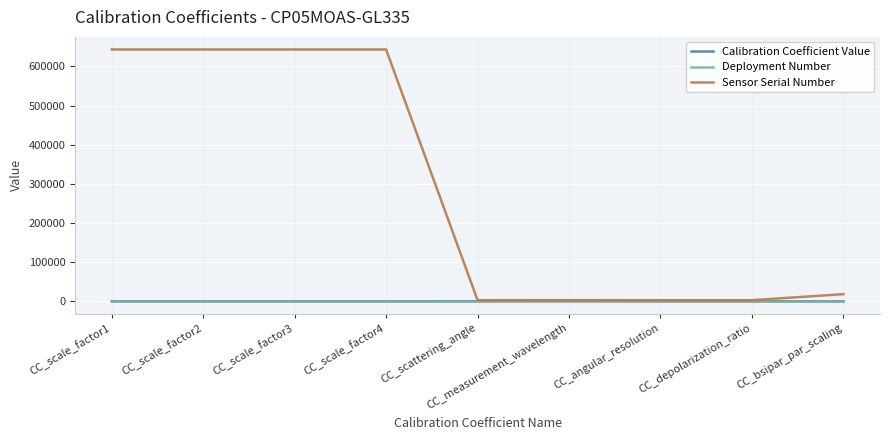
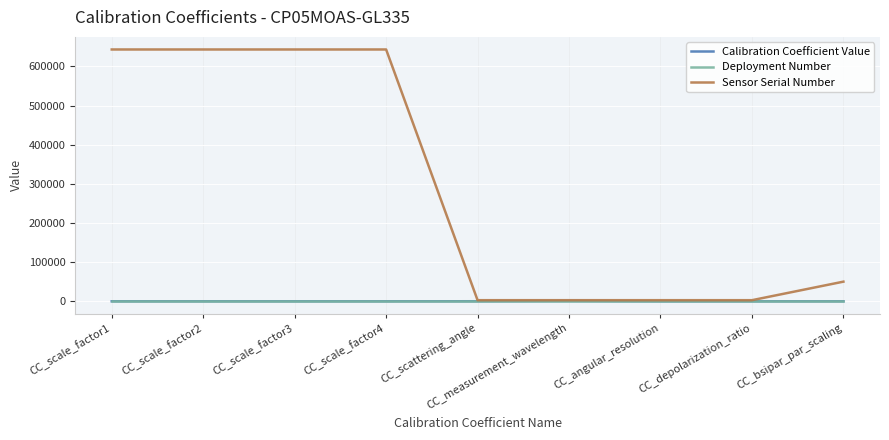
  {
    "Deployment Number": {
      "CC_scale_factor1": 0,
      "CC_scale_factor2": 0,
      "CC_scale_factor3": 0,
      "CC_scale_factor4": 0,
      "CC_bsipar_par_scaling": 0
    },
    "Sensor Serial Number": {
      "CC_scale_factor1": 640000,
      "CC_scale_factor2": 640000,
      "CC_scale_factor3": 640000,
      "CC_scale_factor4": 640000,
-     "CC_bsipar_par_scaling": 20000
+     "CC_bsipar_par_scaling": 50000
    }
  }
